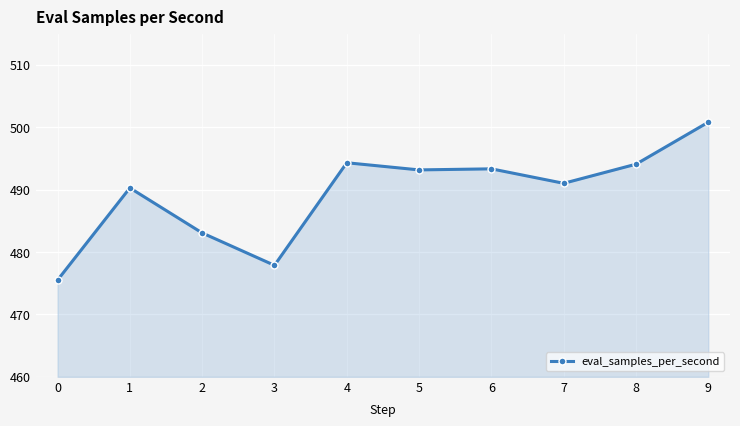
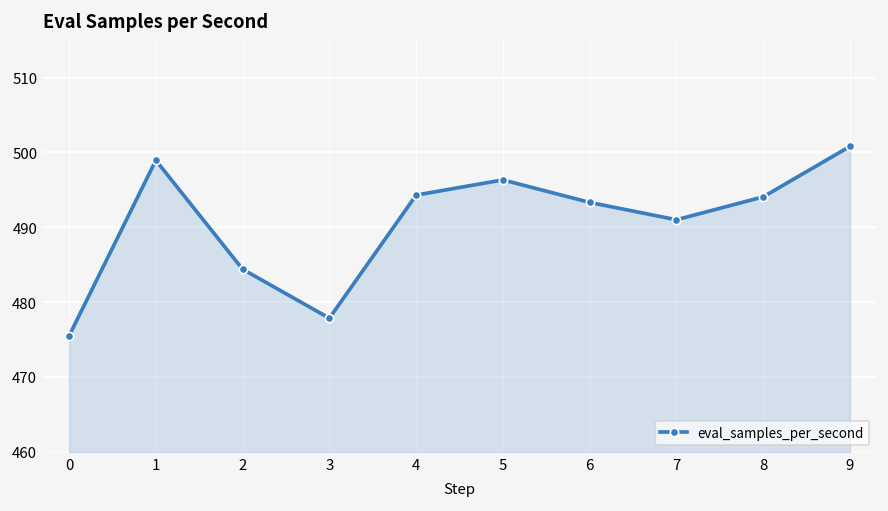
  {
    "0": 476,
-   "1": 490,
-   "2": 483,
+   "1": 499,
+   "2": 484,
    "3": 478,
    "4": 494,
-   "5": 493,
+   "5": 496,
    "6": 493,
    "7": 491,
    "8": 494,
    "9": 501
  }
